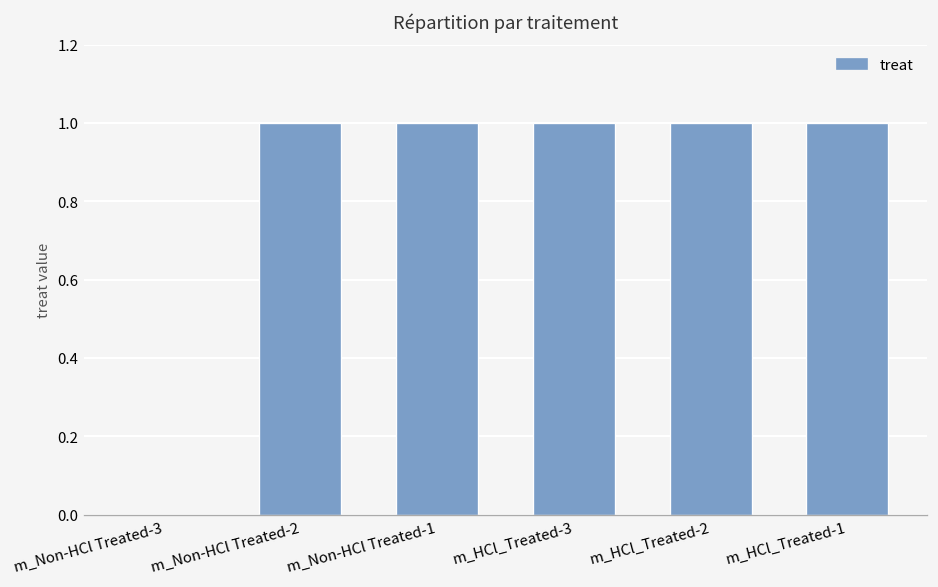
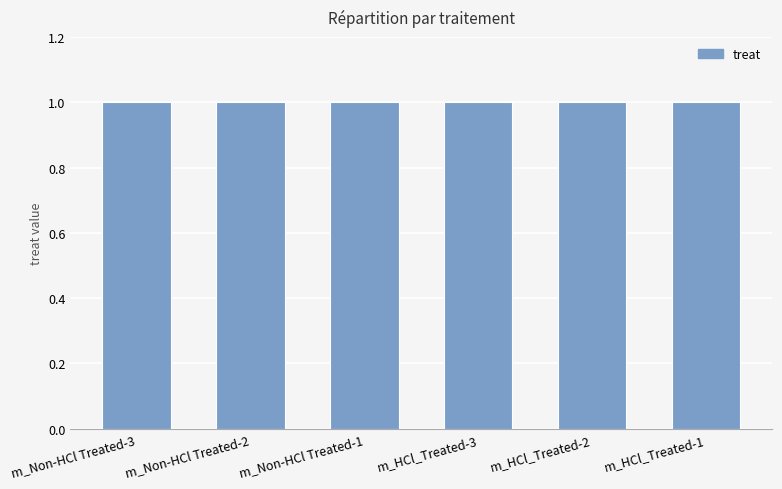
  {
-   "m_Non-HCl Treated-3": 0,
+   "m_Non-HCl Treated-3": 1,
    "m_Non-HCl Treated-2": 1,
    "m_Non-HCl Treated-1": 1,
    "m_HCl_Treated-3": 1,
    "m_HCl_Treated-2": 1,
    "m_HCl_Treated-1": 1
  }
